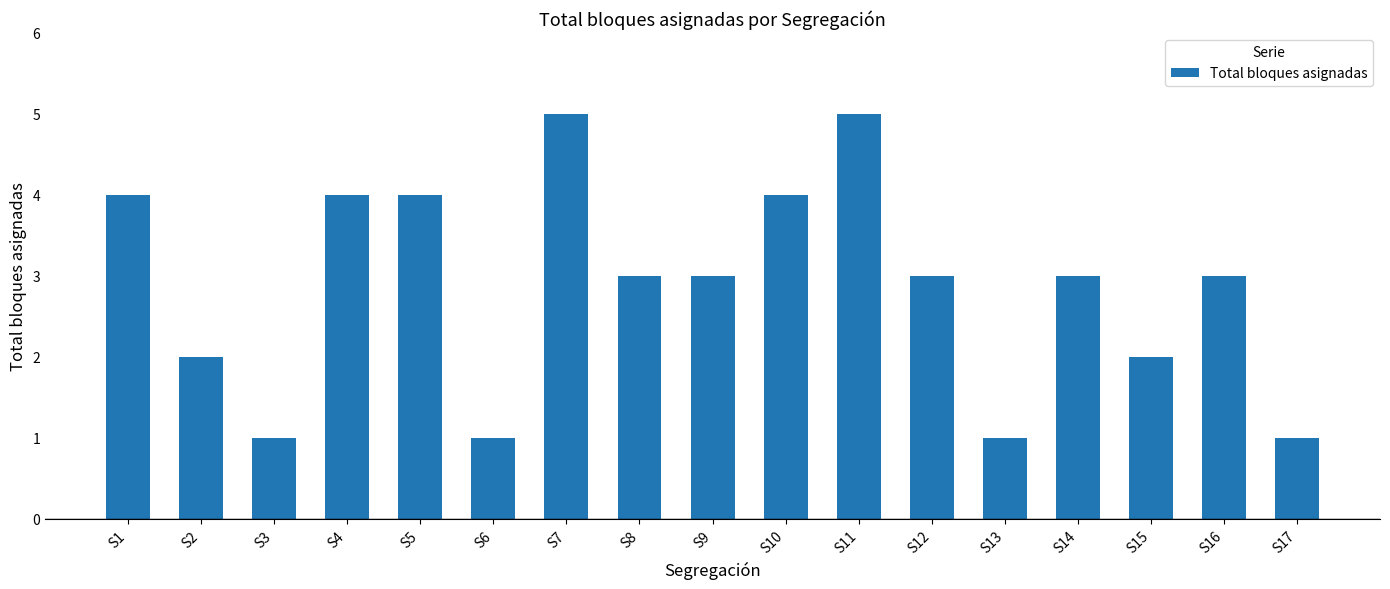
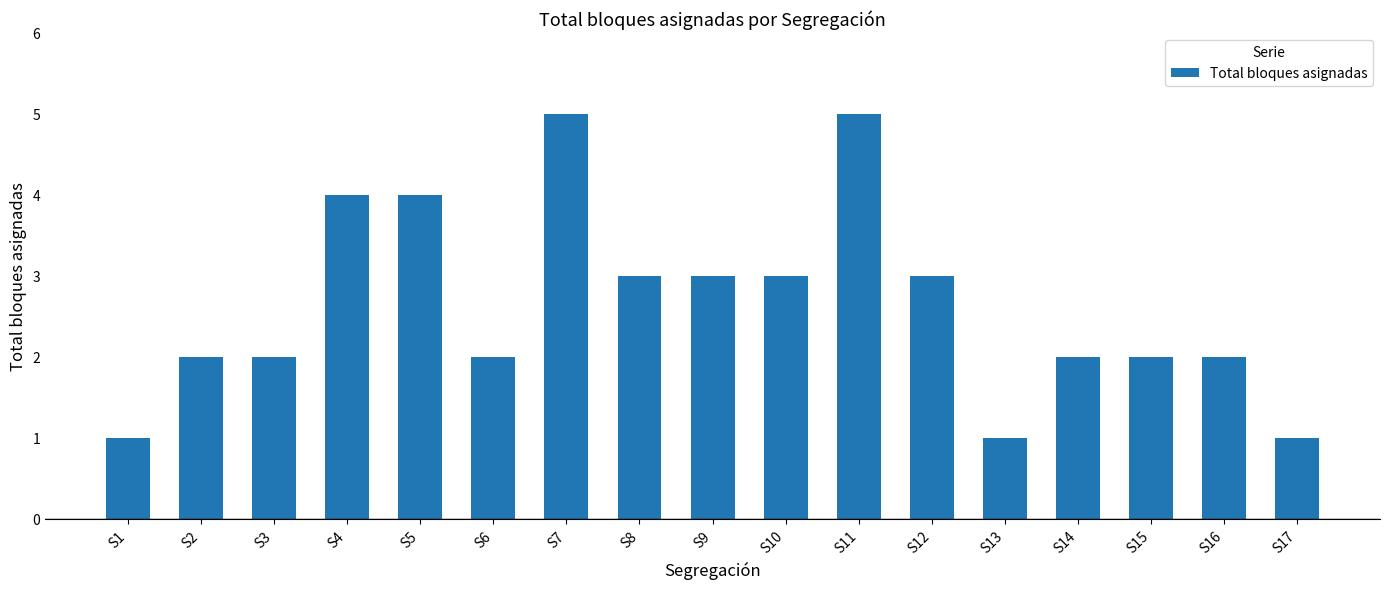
  {
-   "S1": 4,
+   "S1": 1,
    "S2": 2,
-   "S3": 1,
+   "S3": 2,
    "S4": 4,
    "S5": 4,
-   "S6": 1,
+   "S6": 2,
    "S7": 5,
    "S8": 3,
    "S9": 3,
-   "S10": 4,
+   "S10": 3,
    "S11": 5,
    "S12": 3,
    "S13": 1,
-   "S14": 3,
+   "S14": 2,
    "S15": 2,
-   "S16": 3,
+   "S16": 2,
    "S17": 1
  }
